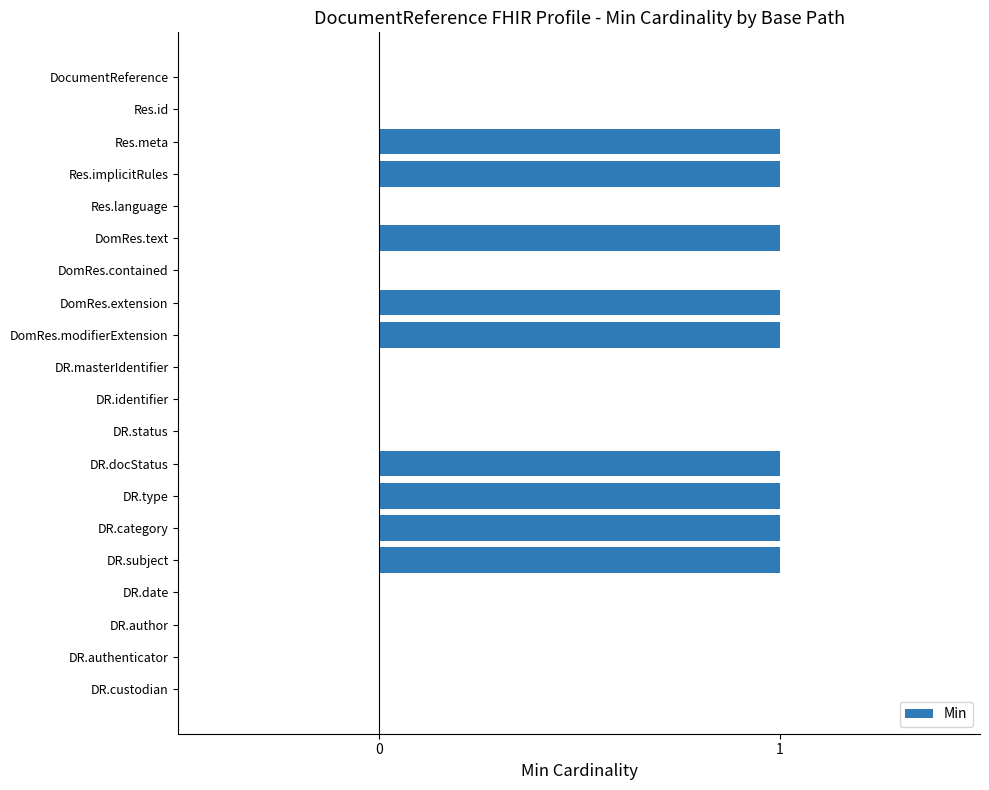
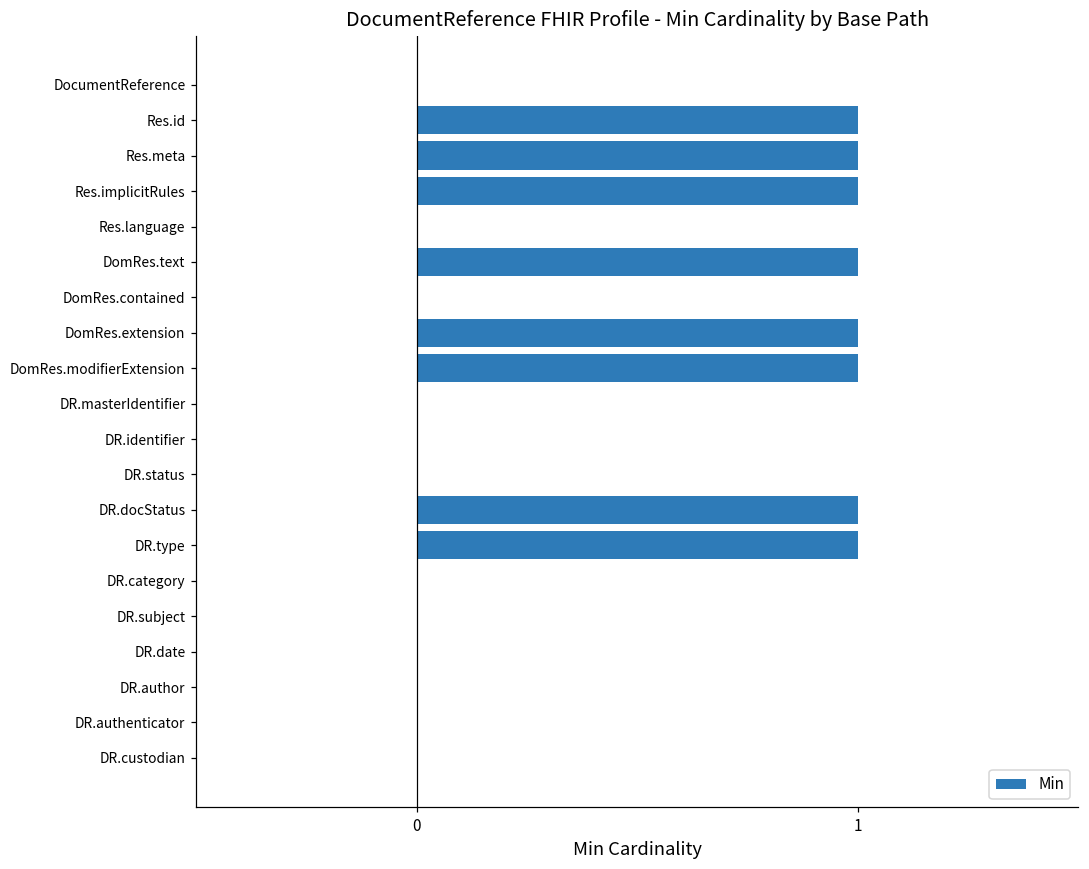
  {
    "DocumentReference": 0,
-   "Res.id": 0,
+   "Res.id": 1,
    "Res.meta": 1,
    "Res.implicitRules": 1,
    "Res.language": 0,
    "DomRes.text": 1,
    "DomRes.contained": 0,
    "DomRes.extension": 1,
    "DomRes.modifierExtension": 1,
    "DR.masterIdentifier": 0,
    "DR.identifier": 0,
    "DR.status": 0,
    "DR.docStatus": 1,
    "DR.type": 1,
-   "DR.category": 1,
-   "DR.subject": 1,
+   "DR.category": 0,
+   "DR.subject": 0,
    "DR.date": 0,
    "DR.author": 0,
    "DR.authenticator": 0,
    "DR.custodian": 0
  }
